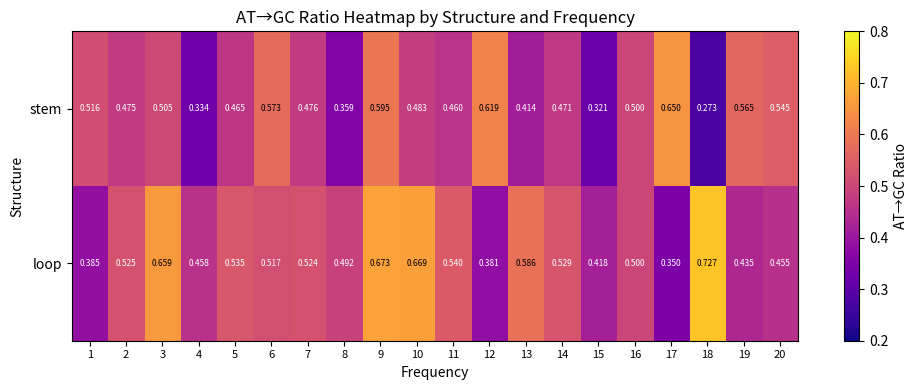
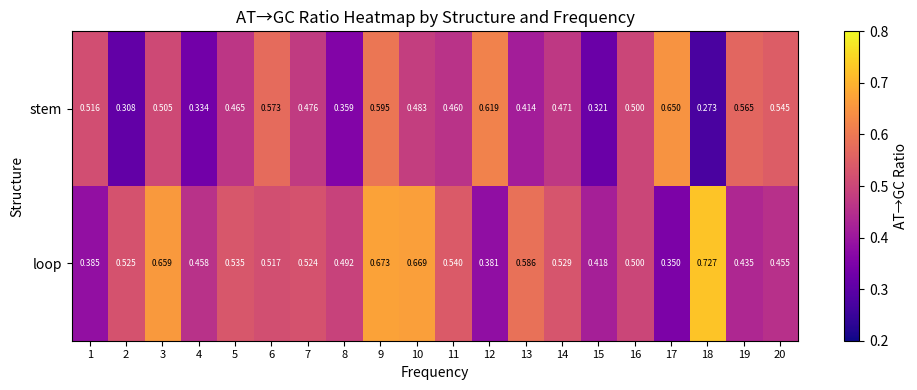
  {
    "stem": {
      "1": 0.516,
-     "2": 0.475,
+     "2": 0.308,
      "3": 0.505,
      "4": 0.334,
      "5": 0.465,
      "6": 0.573,
      "7": 0.476,
      "8": 0.359,
      "9": 0.595,
      "10": 0.483,
      "11": 0.460,
      "12": 0.619,
      "13": 0.414,
      "14": 0.471,
      "15": 0.321,
      "16": 0.500,
      "17": 0.650,
      "18": 0.273,
      "19": 0.565,
      "20": 0.545
    },
    "loop": {
      "1": 0.385,
      "2": 0.525,
      "3": 0.659,
      "4": 0.458,
      "5": 0.535,
      "6": 0.517,
      "7": 0.524,
      "8": 0.492,
      "9": 0.673,
      "10": 0.669,
      "11": 0.540,
      "12": 0.381,
      "13": 0.586,
      "14": 0.529,
      "15": 0.418,
      "16": 0.500,
      "17": 0.350,
      "18": 0.727,
      "19": 0.435,
      "20": 0.455
    }
  }
